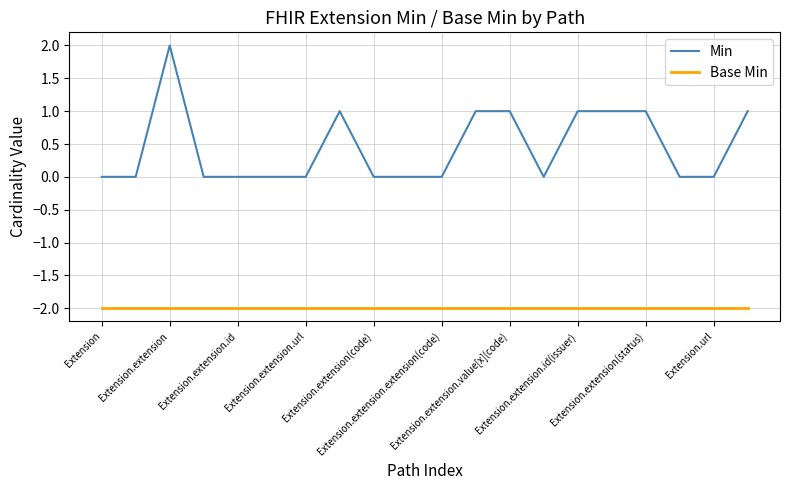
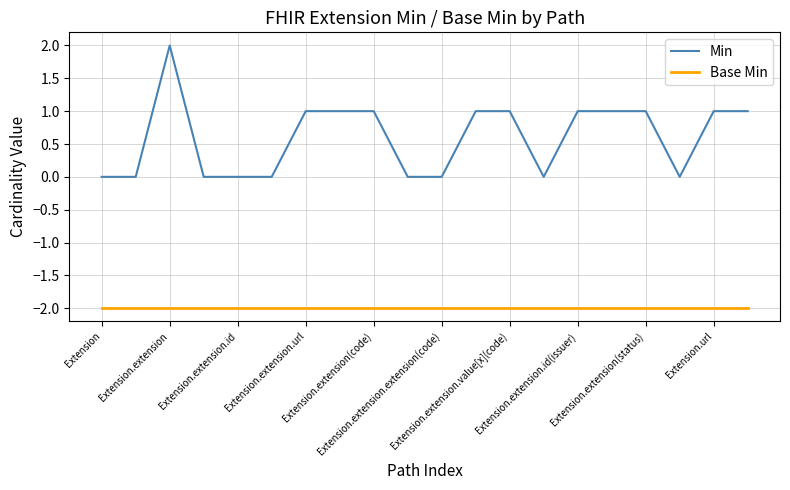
  {
    "Min": {
      "Extension": 0,
      "Extension.extension": 2,
      "Extension.extension.id": 0,
-     "Extension.extension.url": 0,
-     "Extension.extension(code)": 0,
+     "Extension.extension.url": 1,
+     "Extension.extension(code)": 1,
      "Extension.extension.extension(code)": 0,
      "Extension.extension.value[x](code)": 1,
      "Extension.extension.id(issuer)": 1,
      "Extension.extension(status)": 1,
-     "Extension.url": 0
+     "Extension.url": 1
    },
    "Base Min": {
      "Extension": -2,
      "Extension.extension": -2,
      "Extension.extension.id": -2,
      "Extension.extension.url": -2,
      "Extension.extension(code)": -2,
      "Extension.extension.extension(code)": -2,
      "Extension.extension.value[x](code)": -2,
      "Extension.extension.id(issuer)": -2,
      "Extension.extension(status)": -2,
      "Extension.url": -2
    }
  }
